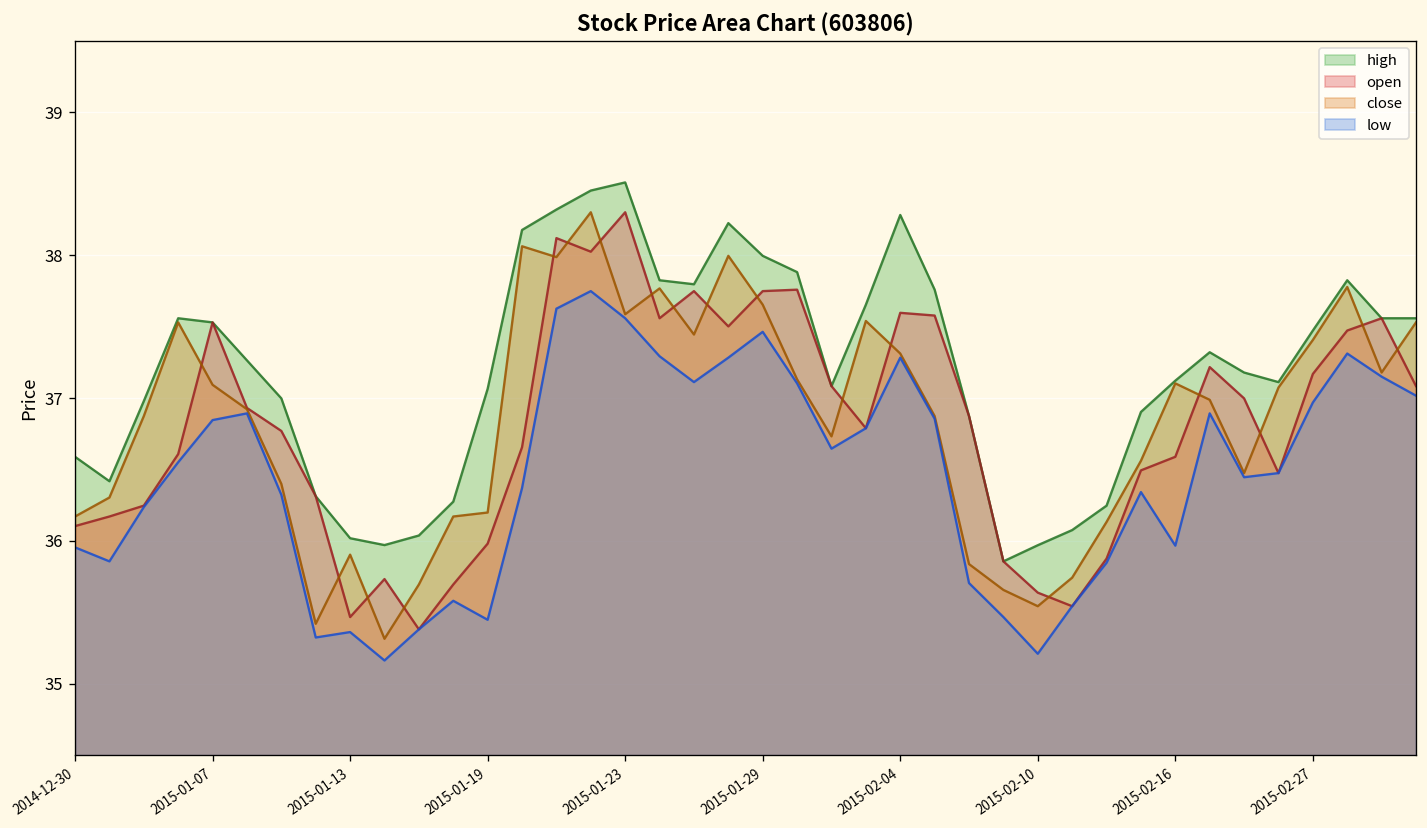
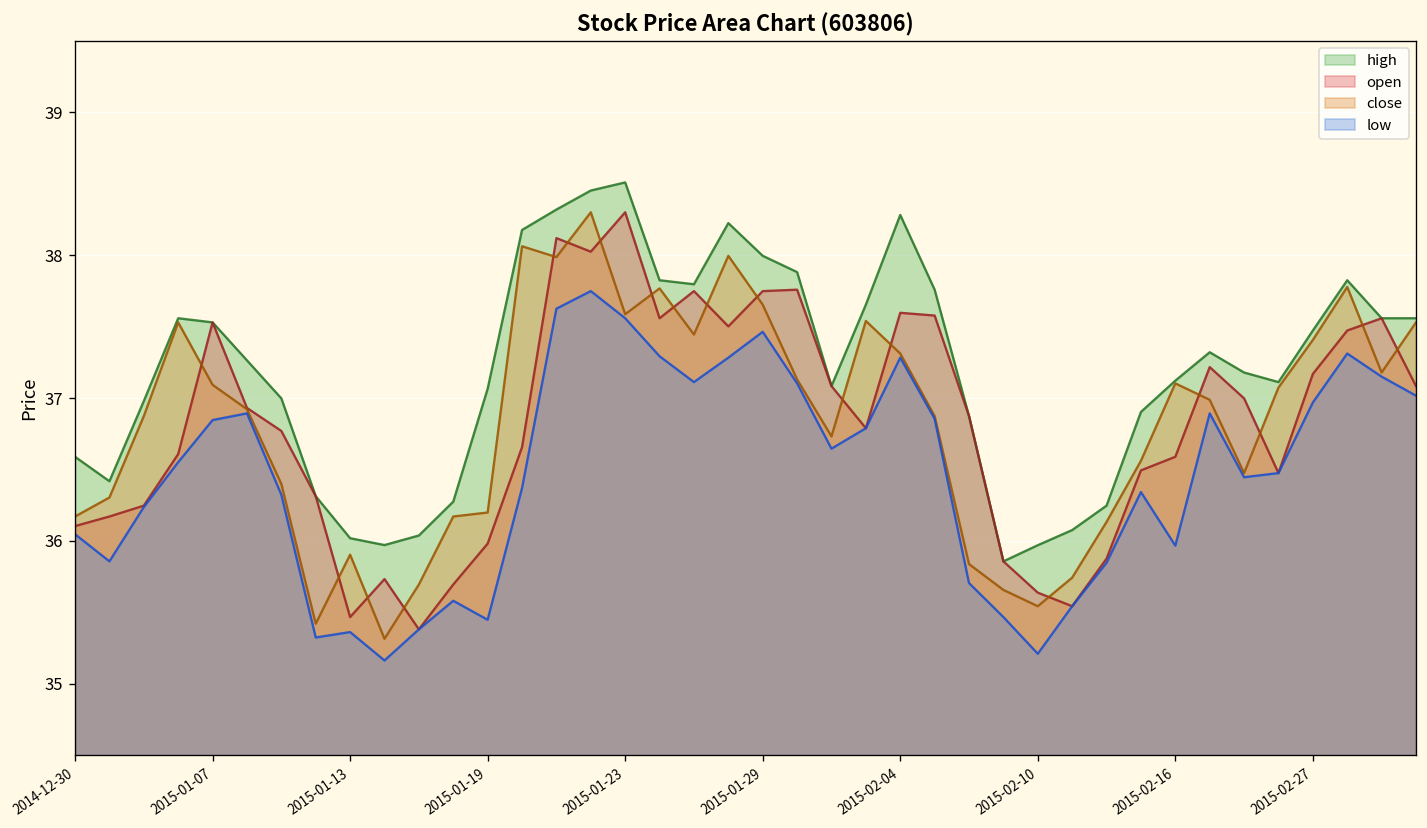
  {
    "high": {
      "2014-12-30": 36.59,
      "2015-01-13": 36.02,
      "2015-01-19": 37.07,
      "2015-01-23": 38.51,
      "2015-01-29": 38.00,
      "2015-02-04": 38.28,
      "2015-02-10": 35.97,
      "2015-02-27": 37.47
    },
    "low": {
-     "2014-12-30": 35.96,
+     "2014-12-30": 36.05,
      "2015-01-07": 36.85,
      "2015-01-13": 35.36,
      "2015-01-19": 35.45,
      "2015-01-23": 37.56,
      "2015-01-29": 37.46,
      "2015-02-04": 37.28,
      "2015-02-10": 35.21,
      "2015-02-16": 35.97,
      "2015-02-27": 36.97
    }
  }
